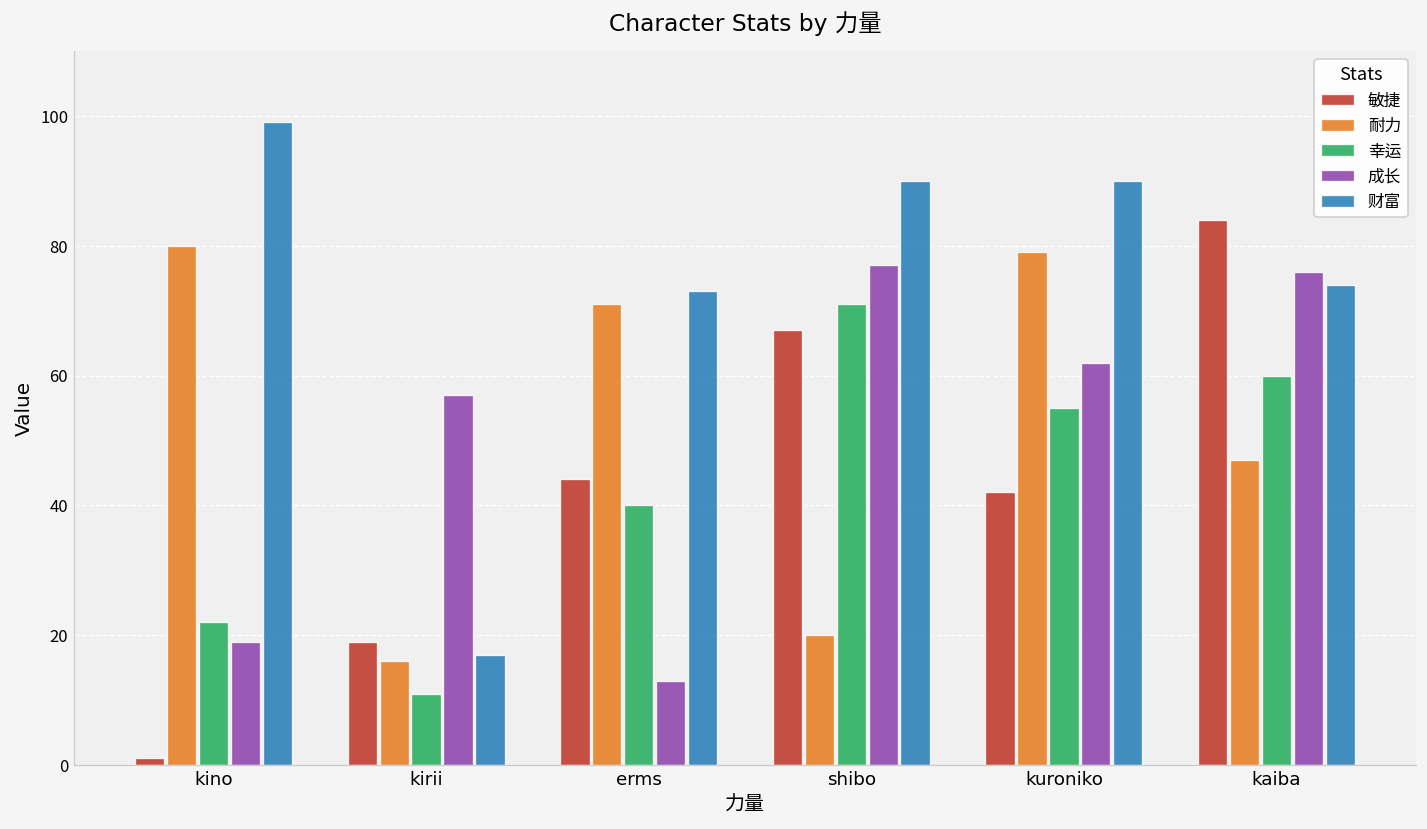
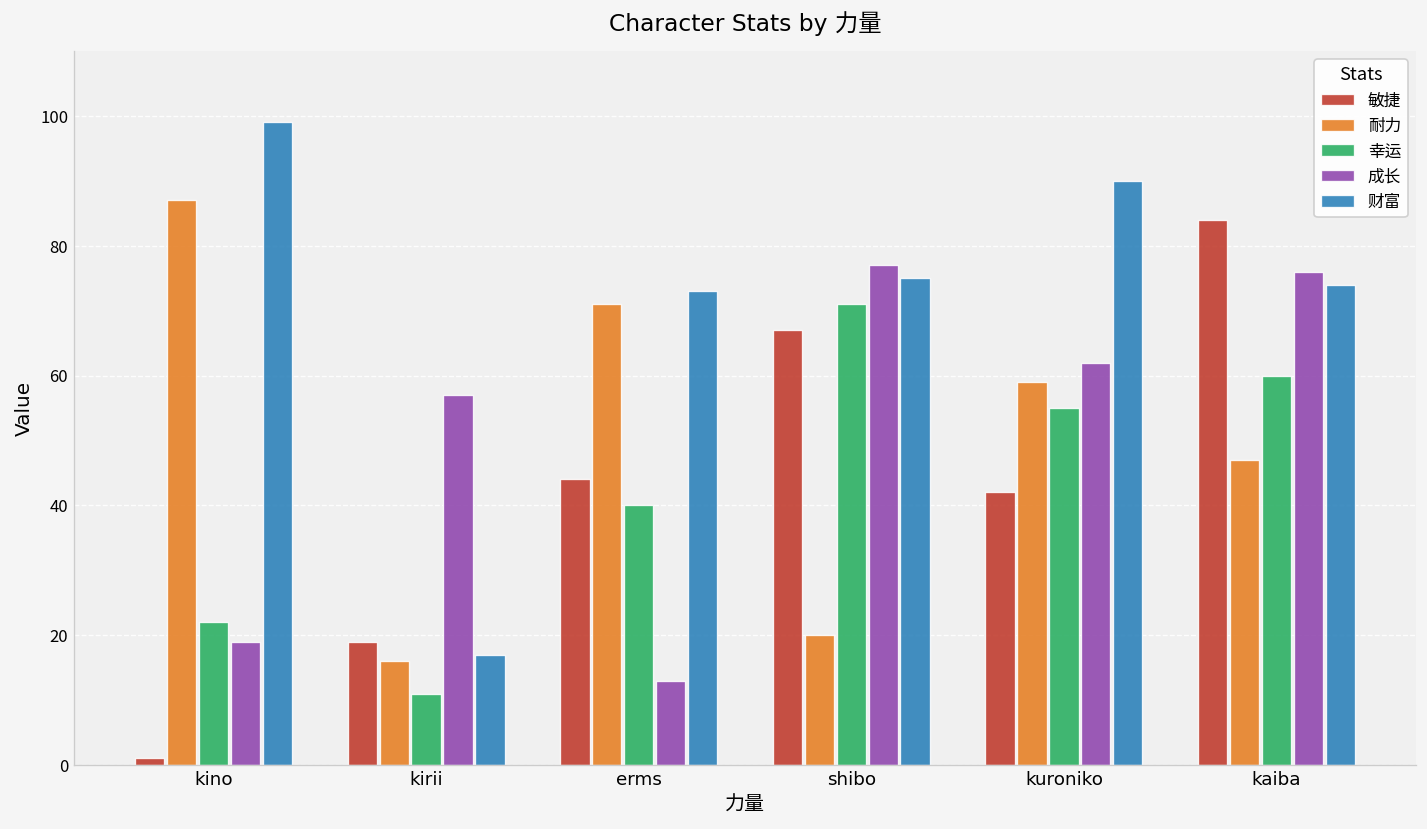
  {
    "敏捷": {
      "kino": 1,
      "kirii": 19,
      "erms": 44,
      "shibo": 67,
      "kuroniko": 42,
      "kaiba": 84
    },
    "耐力": {
-     "kino": 80,
+     "kino": 87,
      "kirii": 16,
      "erms": 71,
      "shibo": 20,
-     "kuroniko": 79,
+     "kuroniko": 59,
      "kaiba": 47
    },
    "幸运": {
      "kino": 22,
      "kirii": 11,
      "erms": 40,
      "shibo": 71,
      "kuroniko": 55,
      "kaiba": 60
    },
    "成长": {
      "kino": 19,
      "kirii": 57,
      "erms": 13,
      "shibo": 77,
      "kuroniko": 62,
      "kaiba": 76
    },
    "财富": {
      "kino": 99,
      "kirii": 17,
      "erms": 73,
-     "shibo": 90,
+     "shibo": 75,
      "kuroniko": 90,
      "kaiba": 74
    }
  }
